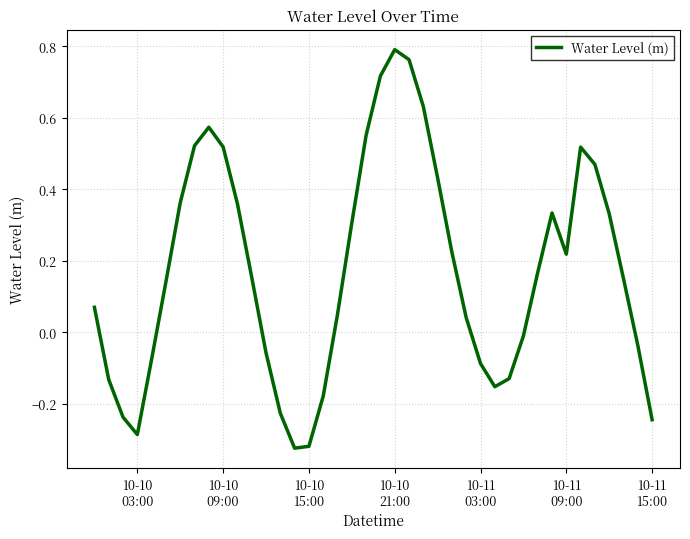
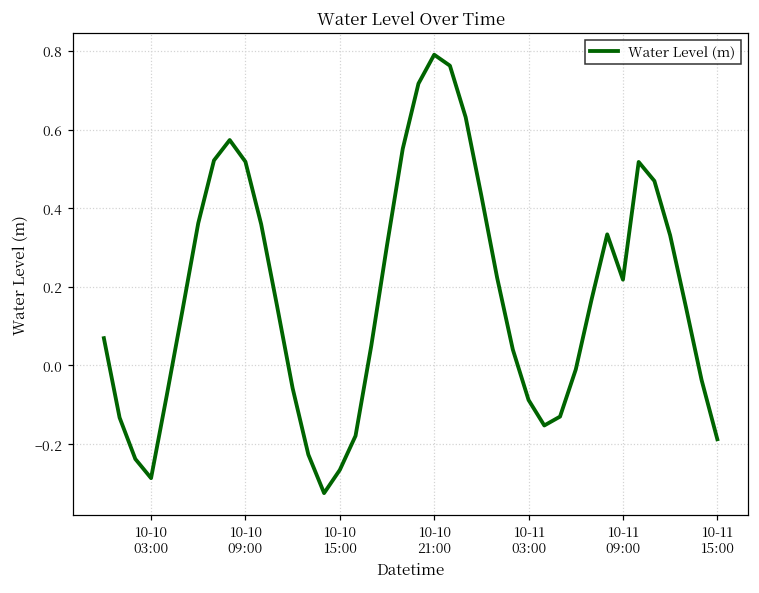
  {
    "10-10 03:00": -0.29,
    "10-10 09:00": 0.52,
-   "10-10 15:00": -0.32,
+   "10-10 15:00": -0.27,
    "10-10 21:00": 0.79,
    "10-11 03:00": -0.09,
    "10-11 09:00": 0.22,
-   "10-11 15:00": -0.25
+   "10-11 15:00": -0.19
  }
